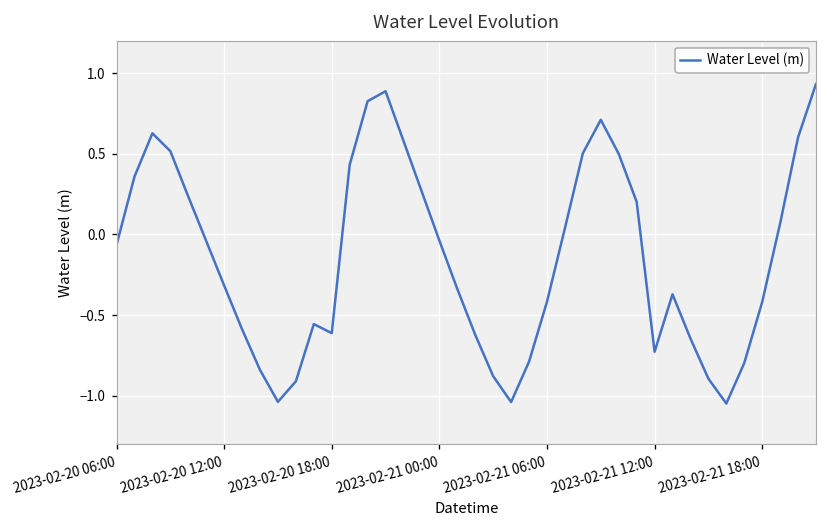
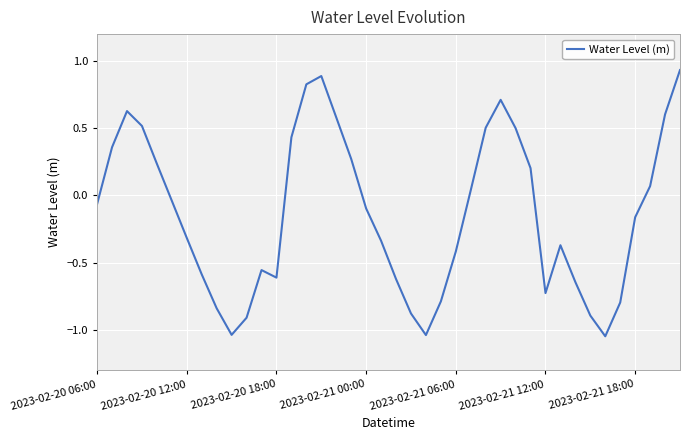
  {
    "2023-02-20 06:00": -0.06,
    "2023-02-20 12:00": -0.32,
    "2023-02-20 18:00": -0.61,
-   "2023-02-21 00:00": -0.04,
+   "2023-02-21 00:00": -0.10,
    "2023-02-21 06:00": -0.42,
    "2023-02-21 12:00": -0.73,
-   "2023-02-21 18:00": -0.42
+   "2023-02-21 18:00": -0.16
  }
